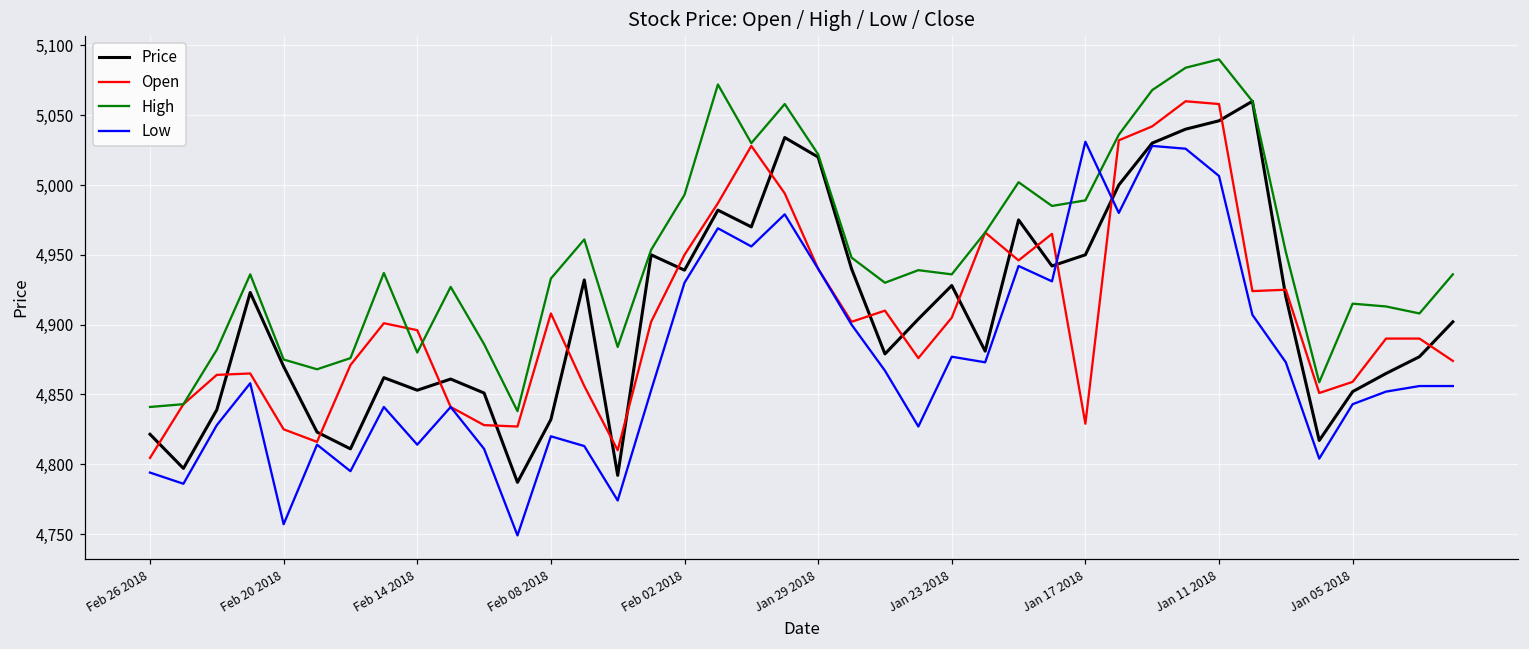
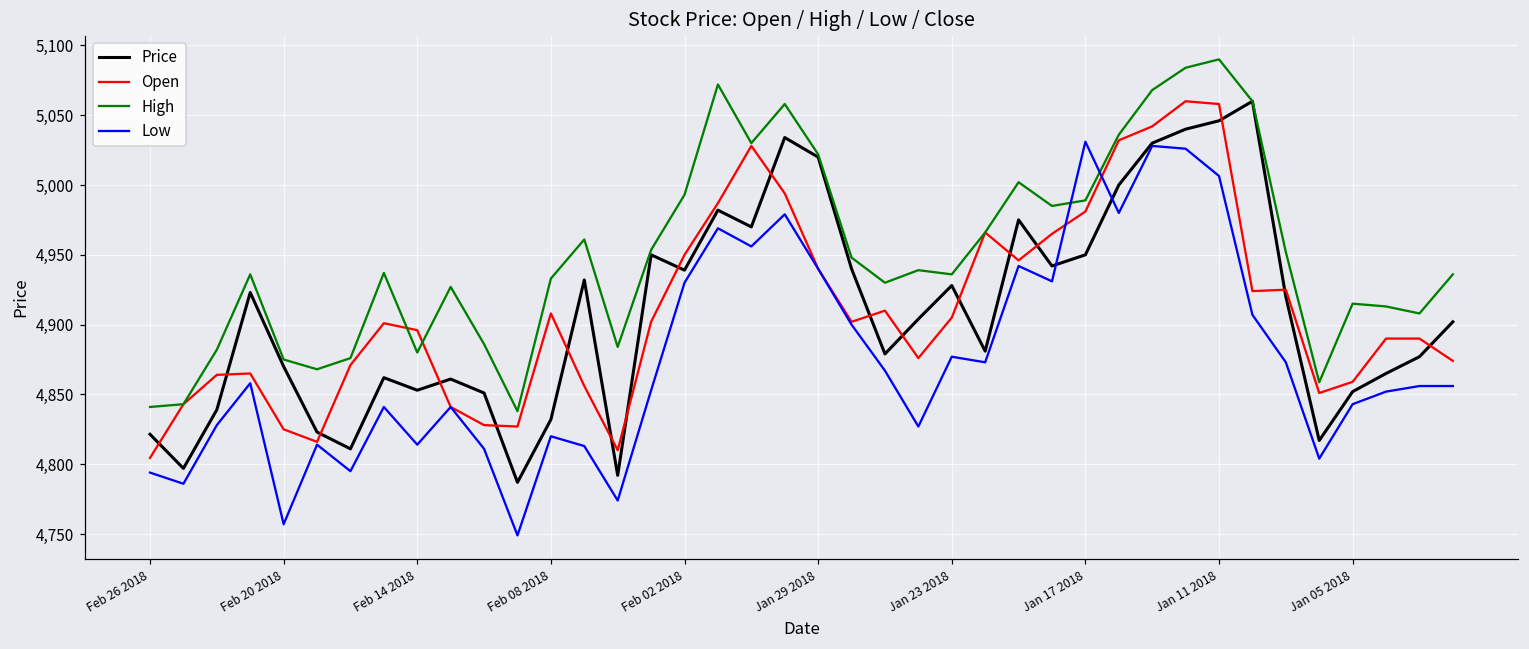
  {
    "Price": {
      "Feb 26 2018": "4,821",
      "Feb 20 2018": "4,870",
      "Feb 14 2018": "4,853",
      "Feb 08 2018": "4,832",
      "Feb 02 2018": "4,939",
      "Jan 23 2018": "4,928",
      "Jan 17 2018": "4,950",
      "Jan 11 2018": "5,046",
      "Jan 05 2018": "4,852"
    },
    "Open": {
      "Feb 26 2018": "4,805",
      "Feb 20 2018": "4,825",
      "Feb 14 2018": "4,896",
      "Feb 08 2018": "4,908",
      "Feb 02 2018": "4,950",
      "Jan 23 2018": "4,905",
-     "Jan 17 2018": "4,829",
+     "Jan 17 2018": "4,981",
      "Jan 11 2018": "5,058",
      "Jan 05 2018": "4,859"
    },
    "High": {
      "Feb 26 2018": "4,841",
      "Feb 20 2018": "4,875",
      "Feb 14 2018": "4,880",
      "Feb 08 2018": "4,933",
      "Feb 02 2018": "4,993",
      "Jan 23 2018": "4,936",
      "Jan 17 2018": "4,989",
      "Jan 11 2018": "5,090",
      "Jan 05 2018": "4,915"
    },
    "Low": {
      "Feb 26 2018": "4,794",
      "Feb 20 2018": "4,757",
      "Feb 14 2018": "4,814",
      "Feb 08 2018": "4,820",
      "Feb 02 2018": "4,930",
      "Jan 23 2018": "4,877",
      "Jan 17 2018": "5,031",
      "Jan 11 2018": "5,006",
      "Jan 05 2018": "4,843"
    }
  }
